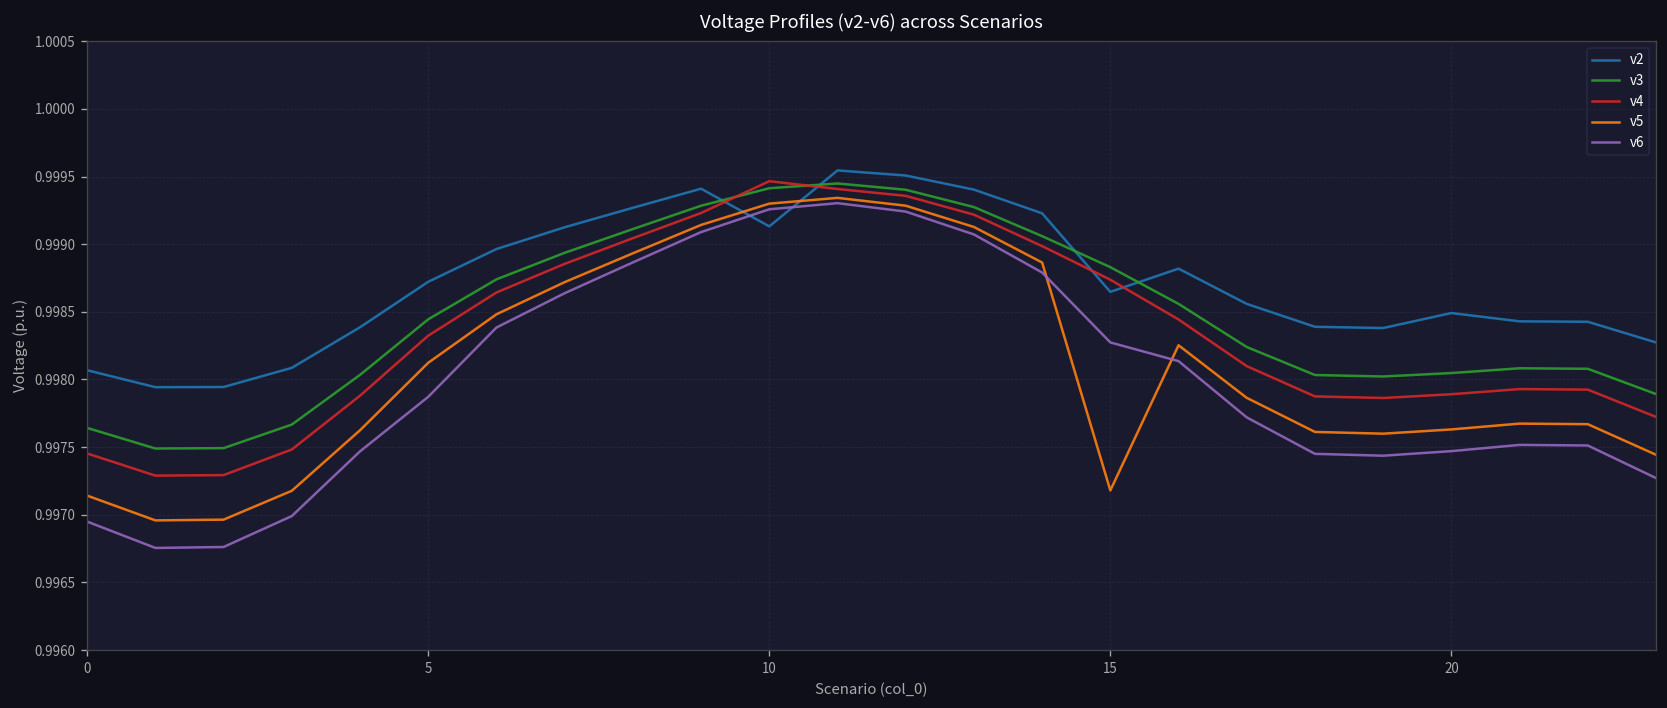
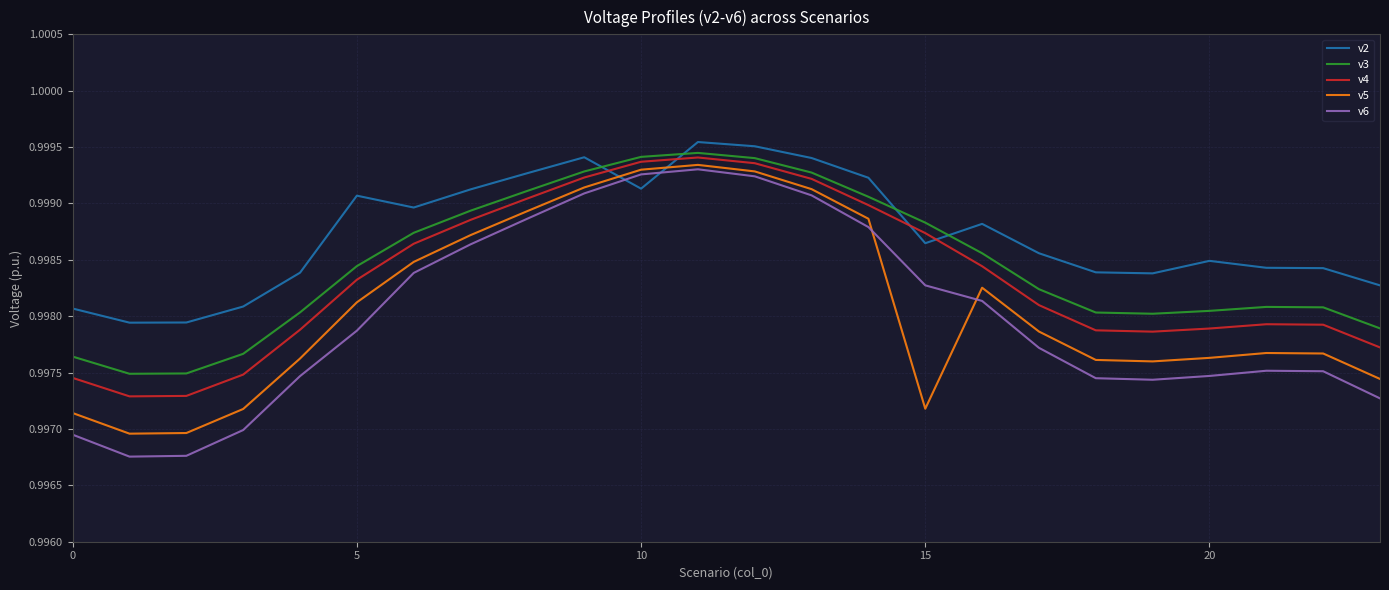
  {
    "v2": {
      "0": 0.99807,
-     "5": 0.99872,
+     "5": 0.99907,
      "10": 0.99913,
      "15": 0.99865,
      "20": 0.99849
    },
    "v3": {
      "0": 0.99764,
      "5": 0.99844,
      "10": 0.99941,
      "15": 0.99883,
      "20": 0.99805
    },
    "v4": {
      "0": 0.99745,
      "5": 0.99832,
-     "10": 0.99947,
+     "10": 0.99937,
      "15": 0.99874,
      "20": 0.99789
    },
    "v5": {
      "0": 0.99714,
      "5": 0.99812,
      "10": 0.99930,
      "15": 0.99718,
      "20": 0.99763
    },
    "v6": {
      "0": 0.99695,
      "5": 0.99787,
      "10": 0.99926,
      "15": 0.99827,
      "20": 0.99747
    }
  }
